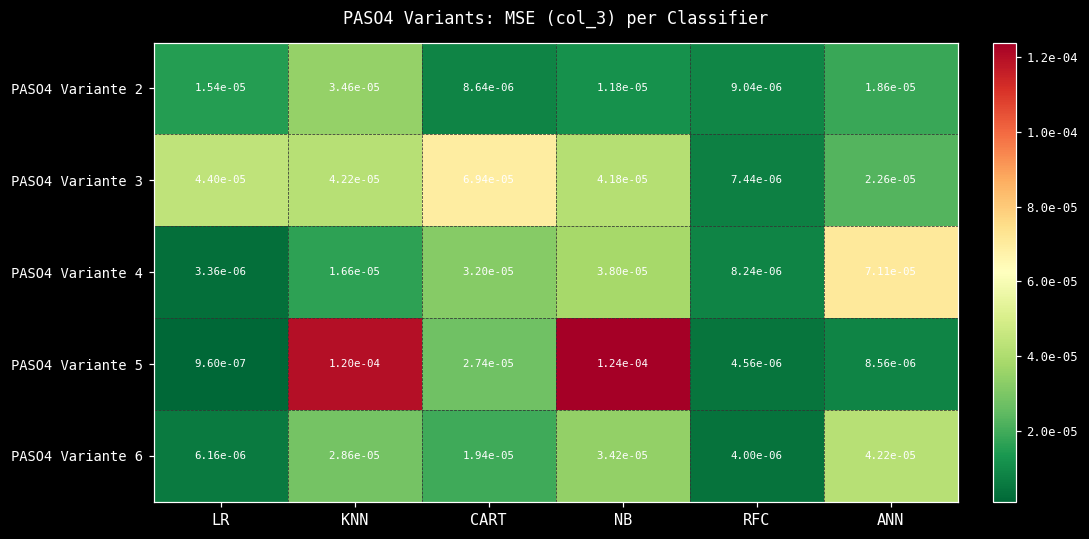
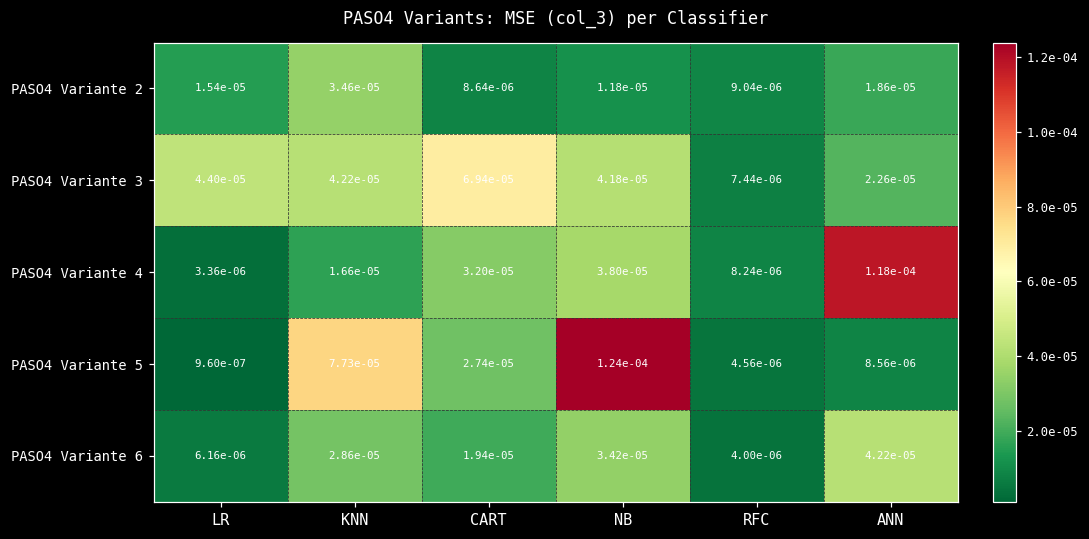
  {
    "PASO4 Variante 2": {
      "LR": "1.54e-05",
      "KNN": "3.46e-05",
      "CART": "8.64e-06",
      "NB": "1.18e-05",
      "RFC": "9.04e-06",
      "ANN": "1.86e-05"
    },
    "PASO4 Variante 3": {
      "LR": "4.40e-05",
      "KNN": "4.22e-05",
      "CART": "6.94e-05",
      "NB": "4.18e-05",
      "RFC": "7.44e-06",
      "ANN": "2.26e-05"
    },
    "PASO4 Variante 4": {
      "LR": "3.36e-06",
      "KNN": "1.66e-05",
      "CART": "3.20e-05",
      "NB": "3.80e-05",
      "RFC": "8.24e-06",
-     "ANN": "7.11e-05"
+     "ANN": "1.18e-04"
    },
    "PASO4 Variante 5": {
      "LR": "9.60e-07",
-     "KNN": "1.20e-04",
+     "KNN": "7.73e-05",
      "CART": "2.74e-05",
      "NB": "1.24e-04",
      "RFC": "4.56e-06",
      "ANN": "8.56e-06"
    },
    "PASO4 Variante 6": {
      "LR": "6.16e-06",
      "KNN": "2.86e-05",
      "CART": "1.94e-05",
      "NB": "3.42e-05",
      "RFC": "4.00e-06",
      "ANN": "4.22e-05"
    }
  }
